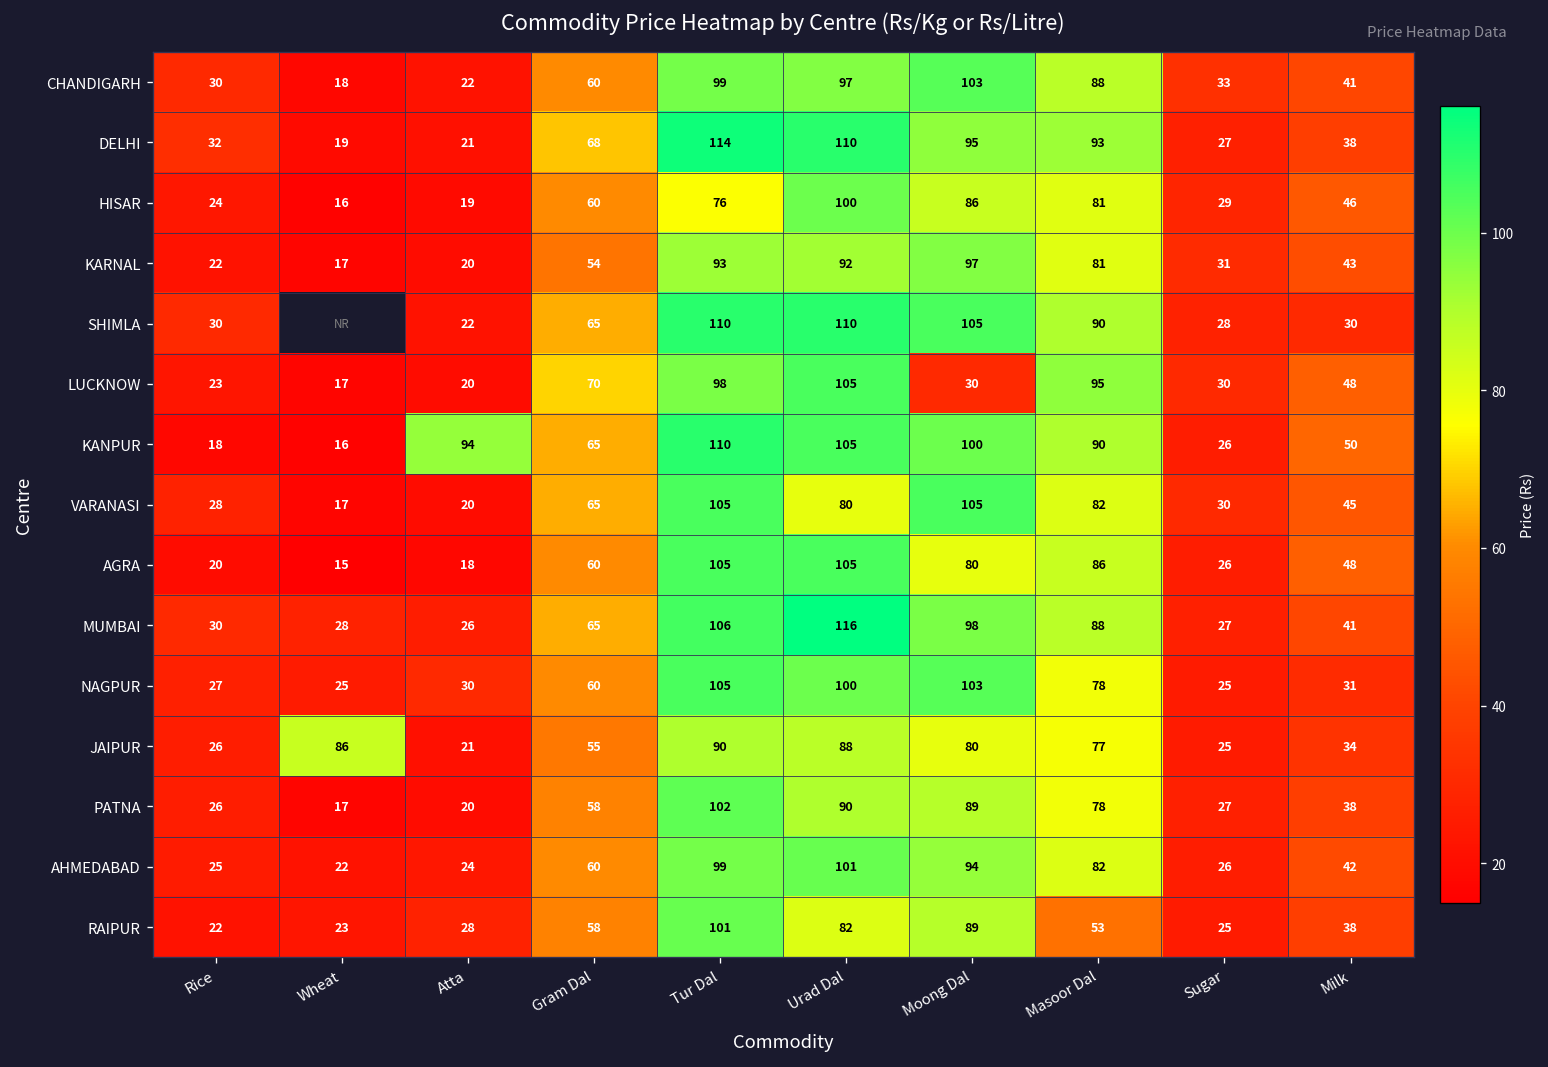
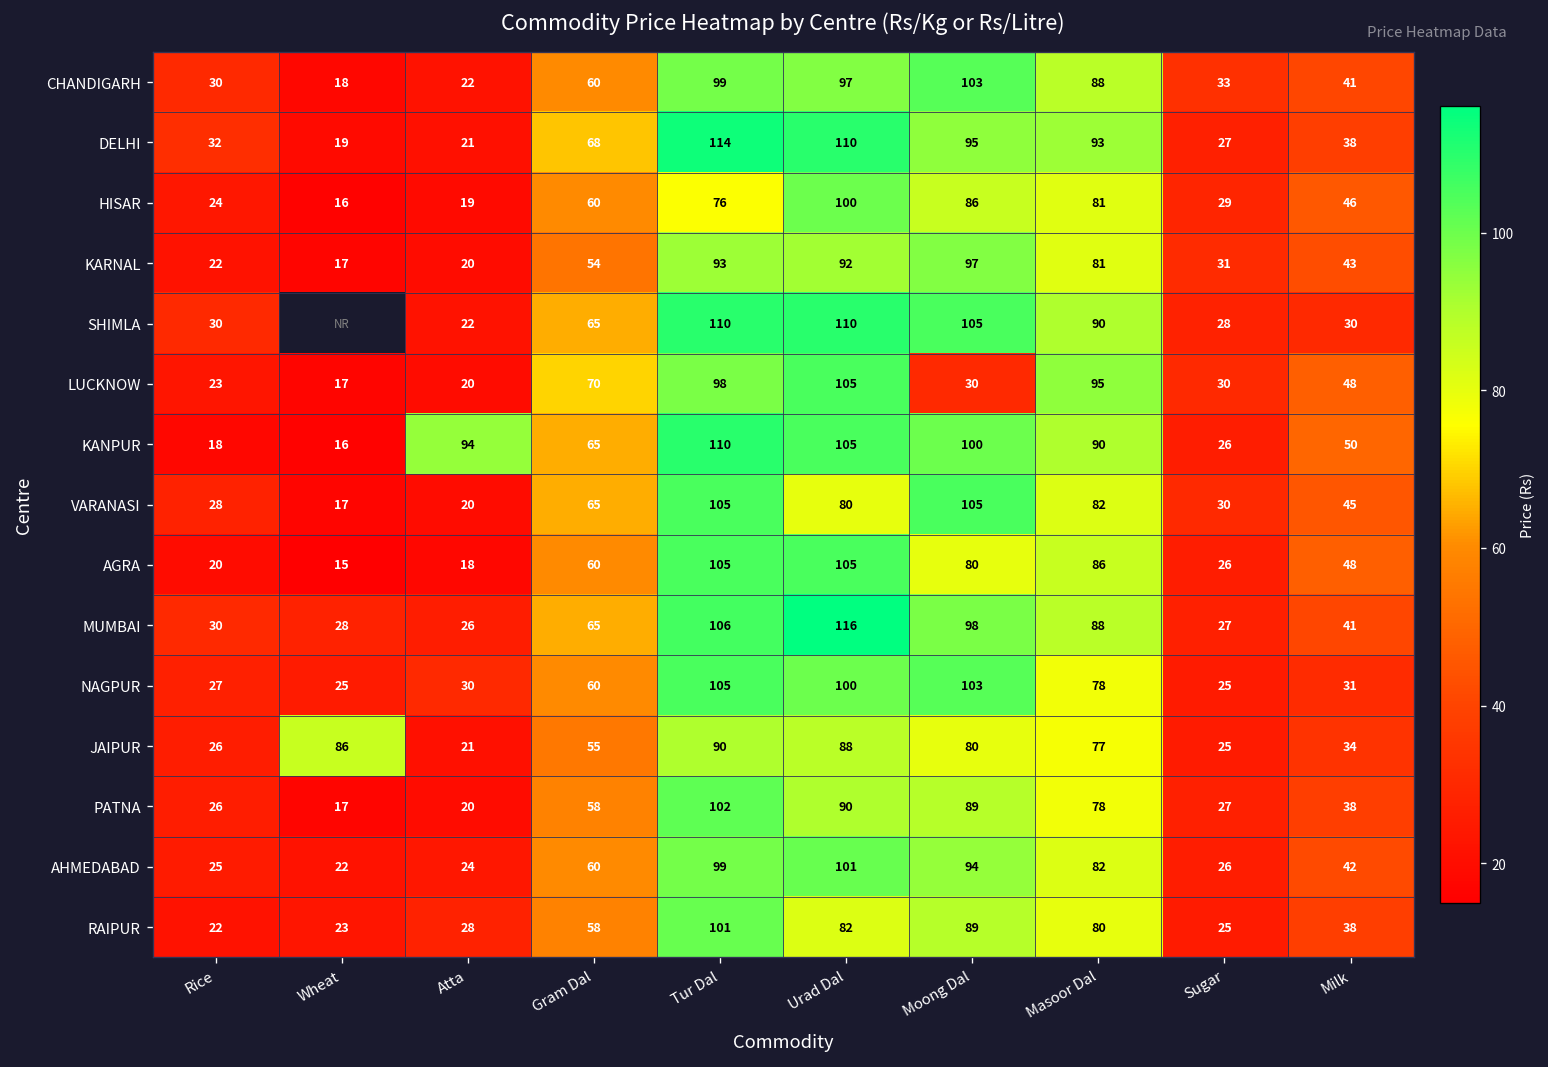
  {
    "CHANDIGARH": {
      "Rice": 30,
      "Wheat": 18,
      "Atta": 22,
      "Gram Dal": 60,
      "Tur Dal": 99,
      "Urad Dal": 97,
      "Moong Dal": 103,
      "Masoor Dal": 88,
      "Sugar": 33,
      "Milk": 41
    },
    "DELHI": {
      "Rice": 32,
      "Wheat": 19,
      "Atta": 21,
      "Gram Dal": 68,
      "Tur Dal": 114,
      "Urad Dal": 110,
      "Moong Dal": 95,
      "Masoor Dal": 93,
      "Sugar": 27,
      "Milk": 38
    },
    "HISAR": {
      "Rice": 24,
      "Wheat": 16,
      "Atta": 19,
      "Gram Dal": 60,
      "Tur Dal": 76,
      "Urad Dal": 100,
      "Moong Dal": 86,
      "Masoor Dal": 81,
      "Sugar": 29,
      "Milk": 46
    },
    "KARNAL": {
      "Rice": 22,
      "Wheat": 17,
      "Atta": 20,
      "Gram Dal": 54,
      "Tur Dal": 93,
      "Urad Dal": 92,
      "Moong Dal": 97,
      "Masoor Dal": 81,
      "Sugar": 31,
      "Milk": 43
    },
    "SHIMLA": {
      "Rice": 30,
      "Atta": 22,
      "Gram Dal": 65,
      "Tur Dal": 110,
      "Urad Dal": 110,
      "Moong Dal": 105,
      "Masoor Dal": 90,
      "Sugar": 28,
      "Milk": 30
    },
    "LUCKNOW": {
      "Rice": 23,
      "Wheat": 17,
      "Atta": 20,
      "Gram Dal": 70,
      "Tur Dal": 98,
      "Urad Dal": 105,
      "Moong Dal": 30,
      "Masoor Dal": 95,
      "Sugar": 30,
      "Milk": 48
    },
    "KANPUR": {
      "Rice": 18,
      "Wheat": 16,
      "Atta": 94,
      "Gram Dal": 65,
      "Tur Dal": 110,
      "Urad Dal": 105,
      "Moong Dal": 100,
      "Masoor Dal": 90,
      "Sugar": 26,
      "Milk": 50
    },
    "VARANASI": {
      "Rice": 28,
      "Wheat": 17,
      "Atta": 20,
      "Gram Dal": 65,
      "Tur Dal": 105,
      "Urad Dal": 80,
      "Moong Dal": 105,
      "Masoor Dal": 82,
      "Sugar": 30,
      "Milk": 45
    },
    "AGRA": {
      "Rice": 20,
      "Wheat": 15,
      "Atta": 18,
      "Gram Dal": 60,
      "Tur Dal": 105,
      "Urad Dal": 105,
      "Moong Dal": 80,
      "Masoor Dal": 86,
      "Sugar": 26,
      "Milk": 48
    },
    "MUMBAI": {
      "Rice": 30,
      "Wheat": 28,
      "Atta": 26,
      "Gram Dal": 65,
      "Tur Dal": 106,
      "Urad Dal": 116,
      "Moong Dal": 98,
      "Masoor Dal": 88,
      "Sugar": 27,
      "Milk": 41
    },
    "NAGPUR": {
      "Rice": 27,
      "Wheat": 25,
      "Atta": 30,
      "Gram Dal": 60,
      "Tur Dal": 105,
      "Urad Dal": 100,
      "Moong Dal": 103,
      "Masoor Dal": 78,
      "Sugar": 25,
      "Milk": 31
    },
    "JAIPUR": {
      "Rice": 26,
      "Wheat": 86,
      "Atta": 21,
      "Gram Dal": 55,
      "Tur Dal": 90,
      "Urad Dal": 88,
      "Moong Dal": 80,
      "Masoor Dal": 77,
      "Sugar": 25,
      "Milk": 34
    },
    "PATNA": {
      "Rice": 26,
      "Wheat": 17,
      "Atta": 20,
      "Gram Dal": 58,
      "Tur Dal": 102,
      "Urad Dal": 90,
      "Moong Dal": 89,
      "Masoor Dal": 78,
      "Sugar": 27,
      "Milk": 38
    },
    "AHMEDABAD": {
      "Rice": 25,
      "Wheat": 22,
      "Atta": 24,
      "Gram Dal": 60,
      "Tur Dal": 99,
      "Urad Dal": 101,
      "Moong Dal": 94,
      "Masoor Dal": 82,
      "Sugar": 26,
      "Milk": 42
    },
    "RAIPUR": {
      "Rice": 22,
      "Wheat": 23,
      "Atta": 28,
      "Gram Dal": 58,
      "Tur Dal": 101,
      "Urad Dal": 82,
      "Moong Dal": 89,
-     "Masoor Dal": 53,
+     "Masoor Dal": 80,
      "Sugar": 25,
      "Milk": 38
    }
  }
